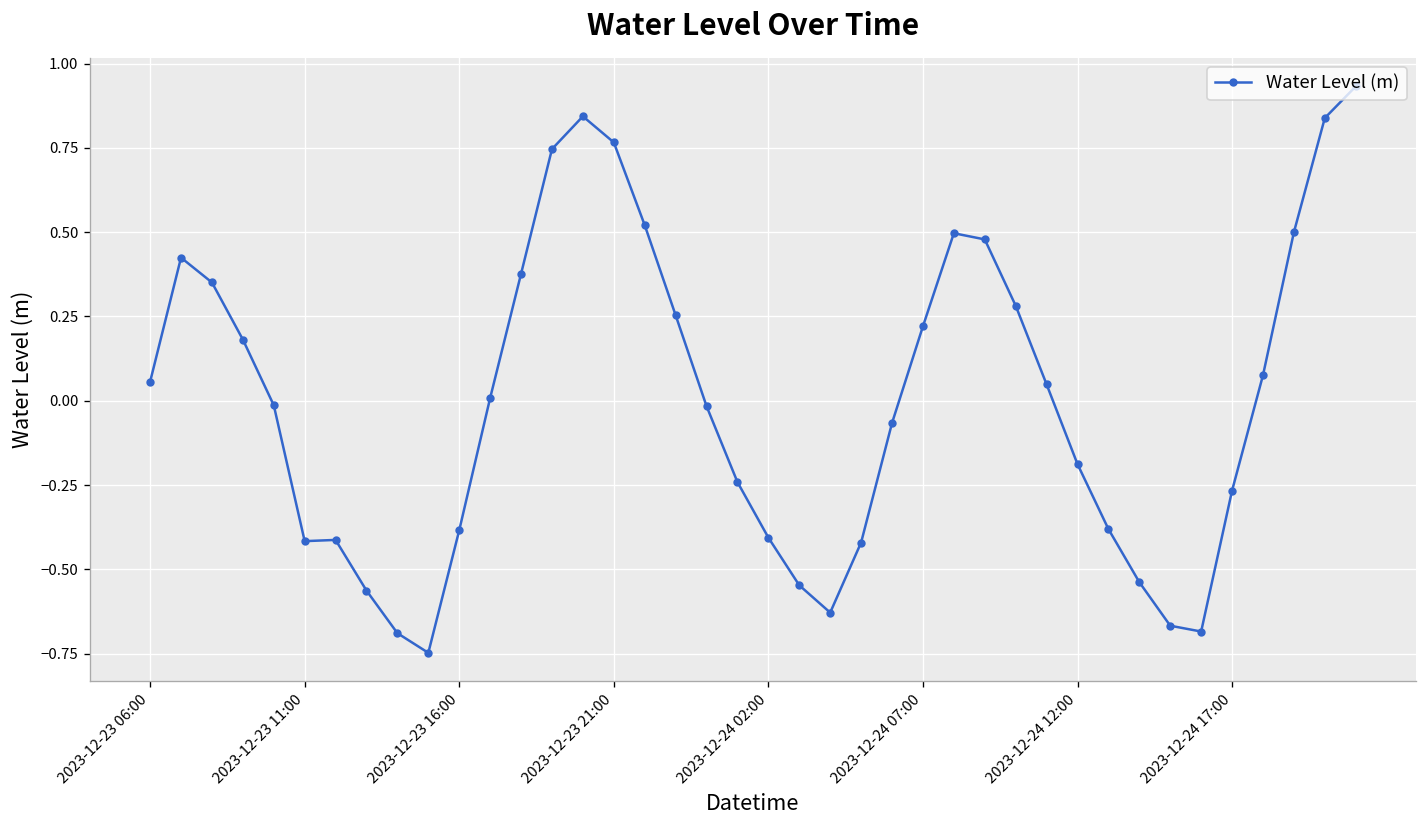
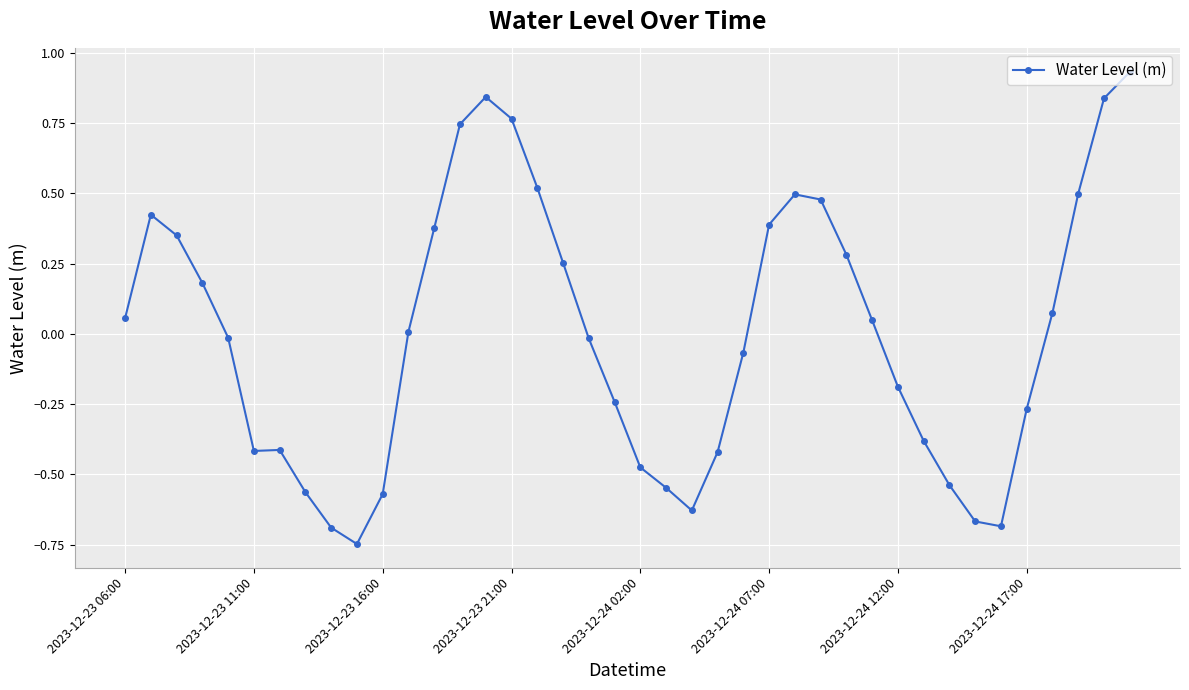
  {
    "2023-12-23 06:00": 0.06,
    "2023-12-23 11:00": -0.42,
-   "2023-12-23 16:00": -0.38,
+   "2023-12-23 16:00": -0.57,
    "2023-12-23 21:00": 0.77,
-   "2023-12-24 02:00": -0.41,
-   "2023-12-24 07:00": 0.22,
+   "2023-12-24 02:00": -0.47,
+   "2023-12-24 07:00": 0.39,
    "2023-12-24 12:00": -0.19,
    "2023-12-24 17:00": -0.27
  }
